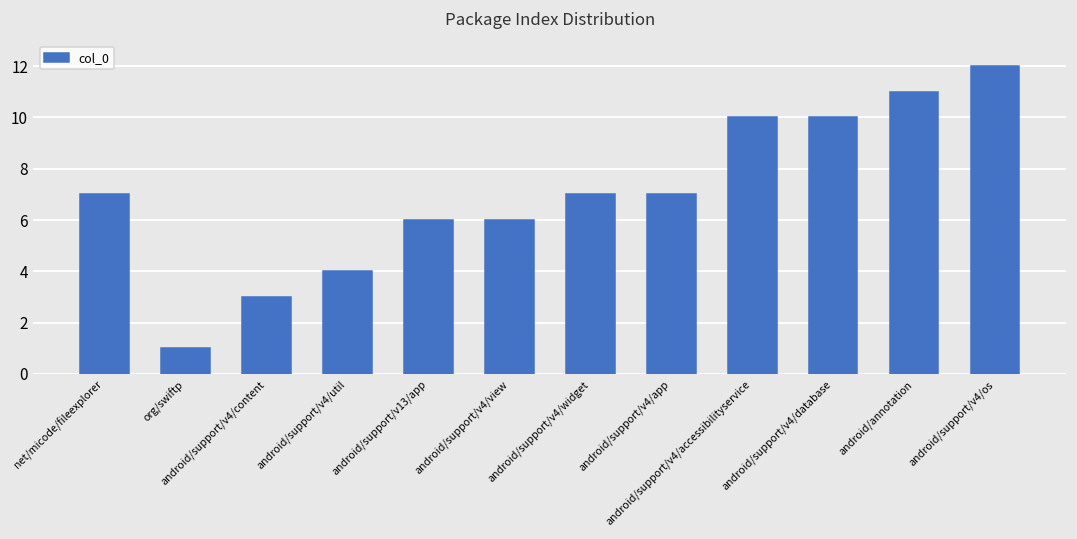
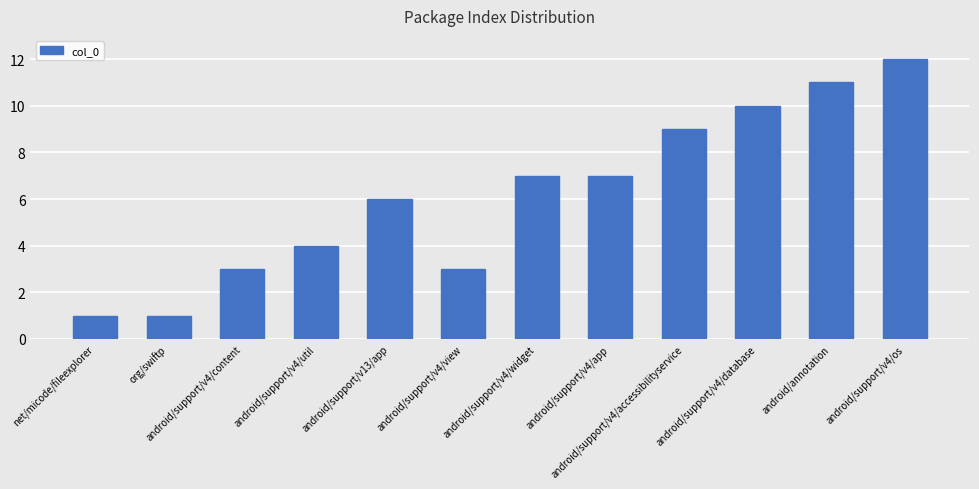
  {
-   "net/micode/fileexplorer": 7,
+   "net/micode/fileexplorer": 1,
    "org/swiftp": 1,
    "android/support/v4/content": 3,
    "android/support/v4/util": 4,
    "android/support/v13/app": 6,
-   "android/support/v4/view": 6,
+   "android/support/v4/view": 3,
    "android/support/v4/widget": 7,
    "android/support/v4/app": 7,
-   "android/support/v4/accessibilityservice": 10,
+   "android/support/v4/accessibilityservice": 9,
    "android/support/v4/database": 10,
    "android/annotation": 11,
    "android/support/v4/os": 12
  }
